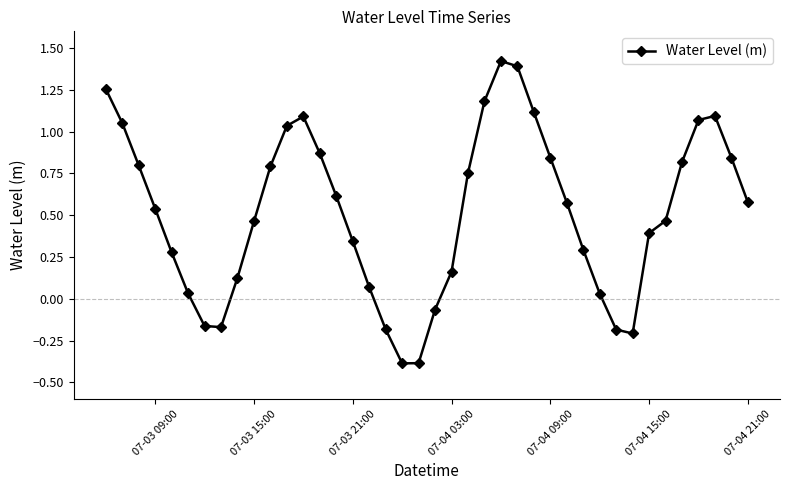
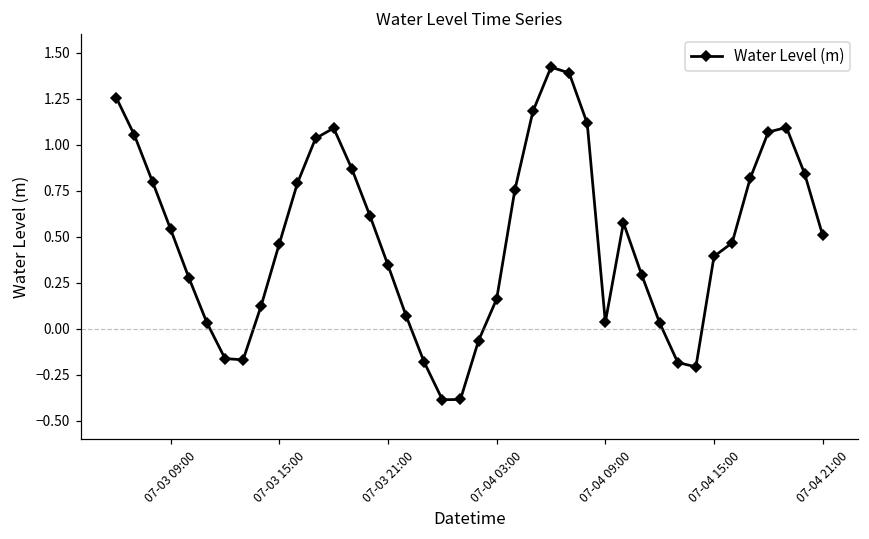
  {
    "07-03 09:00": 0.54,
    "07-03 15:00": 0.46,
    "07-03 21:00": 0.35,
    "07-04 03:00": 0.16,
-   "07-04 09:00": 0.84,
+   "07-04 09:00": 0.04,
    "07-04 15:00": 0.39,
-   "07-04 21:00": 0.58
+   "07-04 21:00": 0.51
  }
